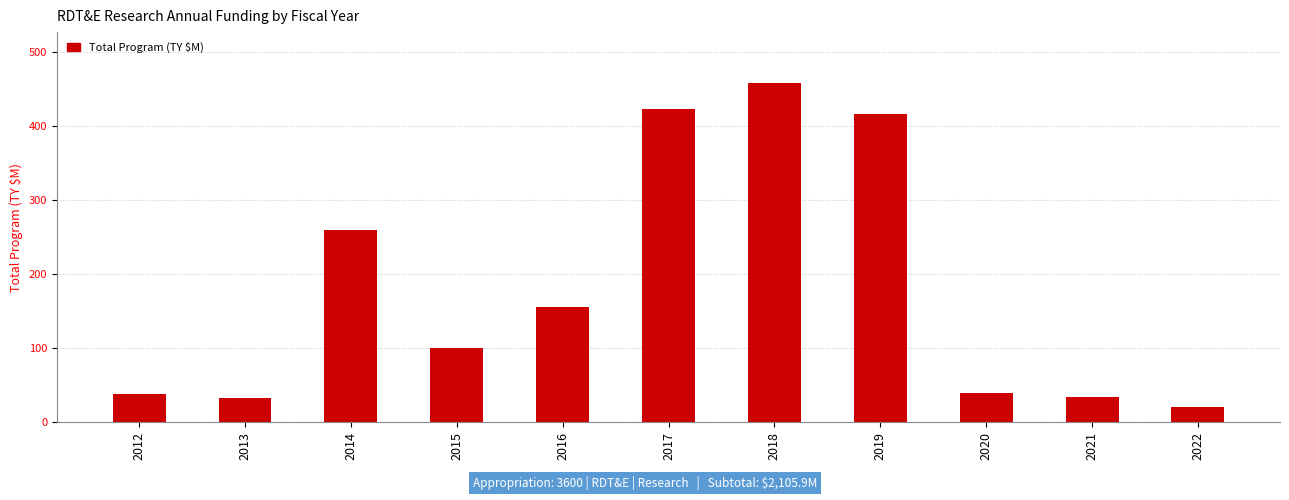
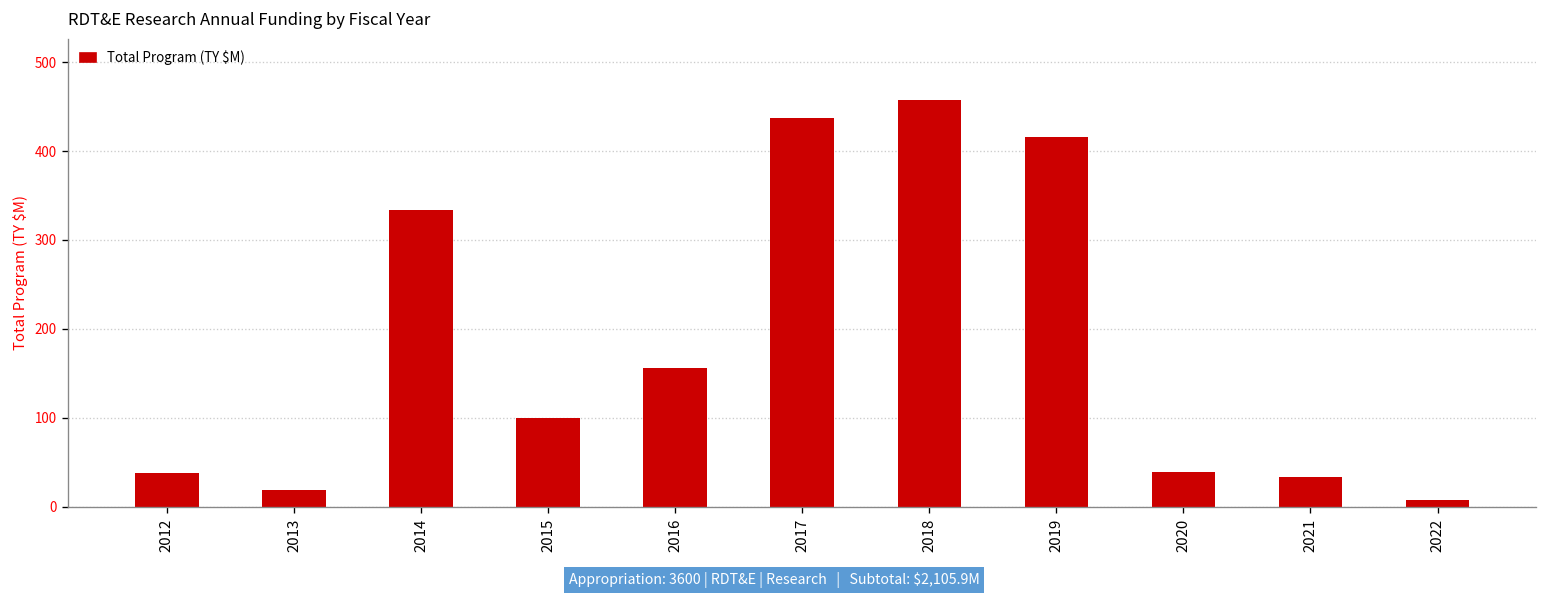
  {
    "2012": 40,
-   "2013": 30,
-   "2014": 260,
+   "2013": 20,
+   "2014": 330,
    "2015": 100,
    "2016": 160,
-   "2017": 420,
+   "2017": 440,
    "2018": 460,
    "2019": 420,
    "2020": 40,
    "2021": 30,
-   "2022": 20
+   "2022": 10
  }
